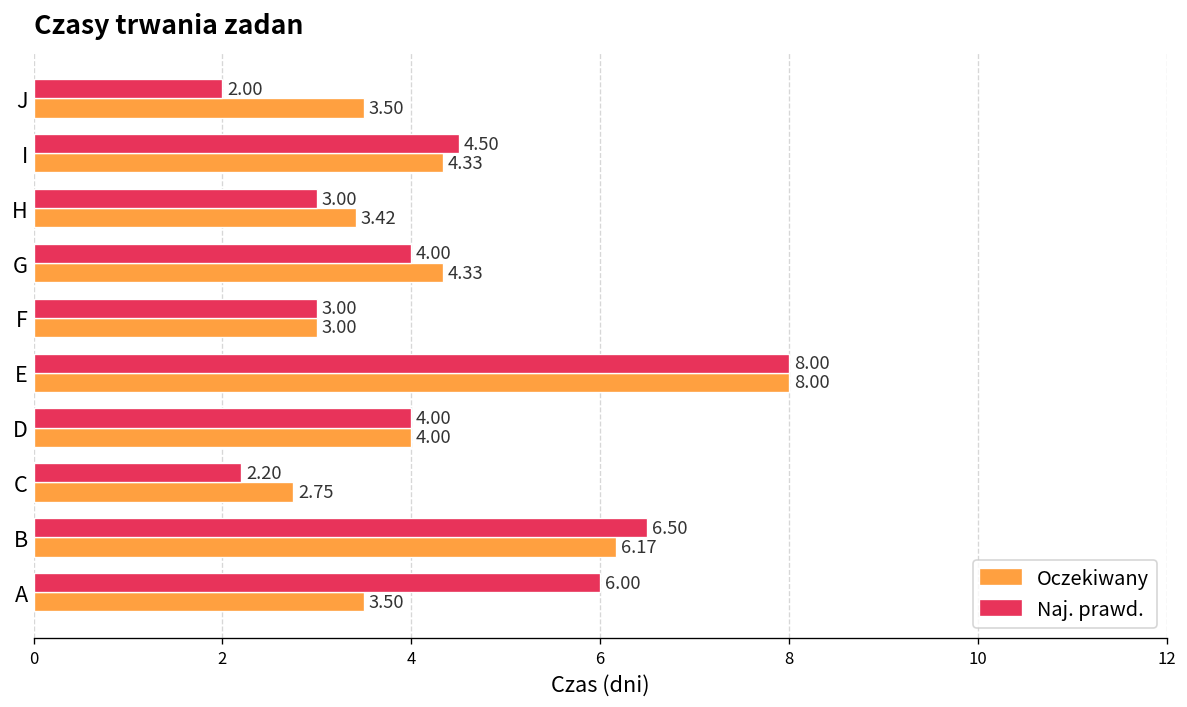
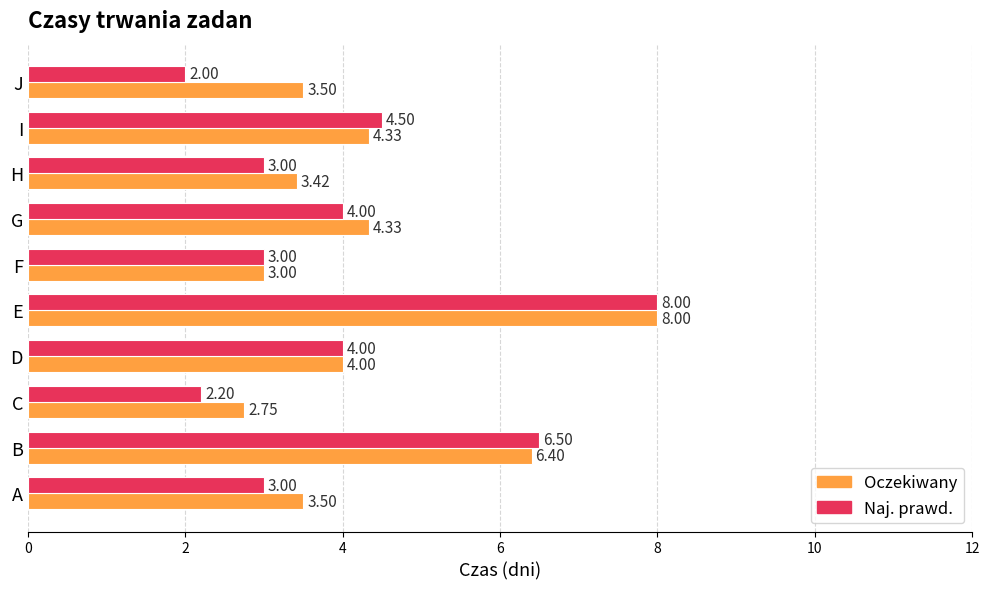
  {
    "Oczekiwany": {
      "J": 3.50,
      "I": 4.33,
      "H": 3.42,
      "G": 4.33,
      "F": 3.00,
      "E": 8.00,
      "D": 4.00,
      "C": 2.75,
-     "B": 6.17,
+     "B": 6.40,
      "A": 3.50
    },
    "Naj. prawd.": {
      "J": 2.00,
      "I": 4.50,
      "H": 3.00,
      "G": 4.00,
      "F": 3.00,
      "E": 8.00,
      "D": 4.00,
      "C": 2.20,
      "B": 6.50,
-     "A": 6.00
+     "A": 3.00
    }
  }
